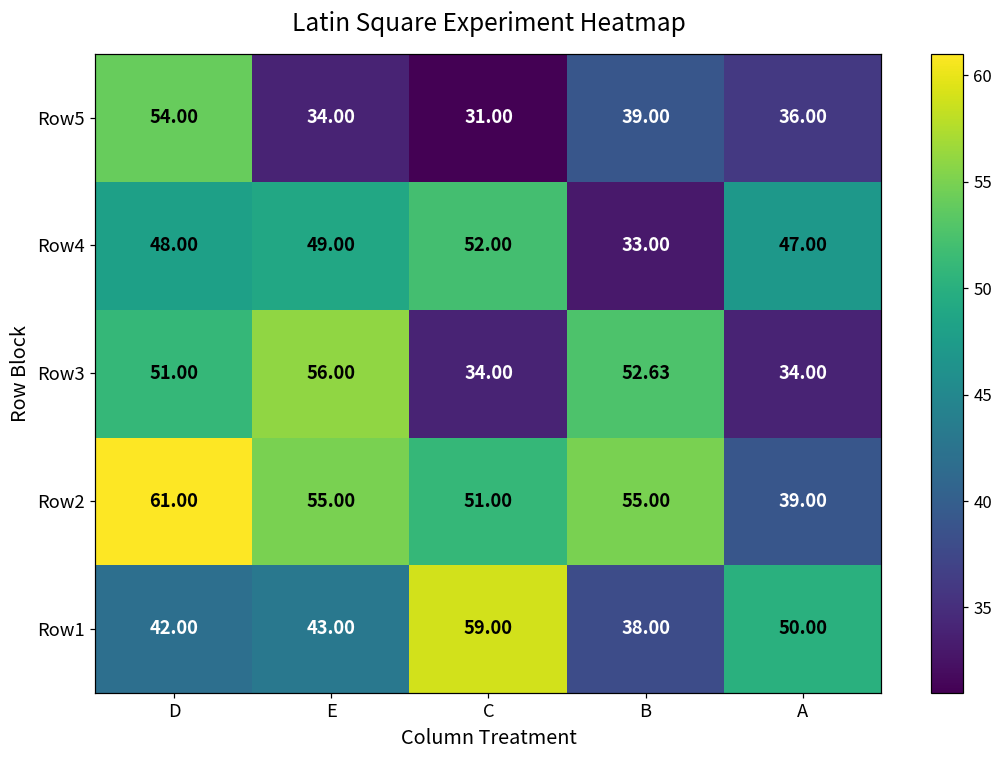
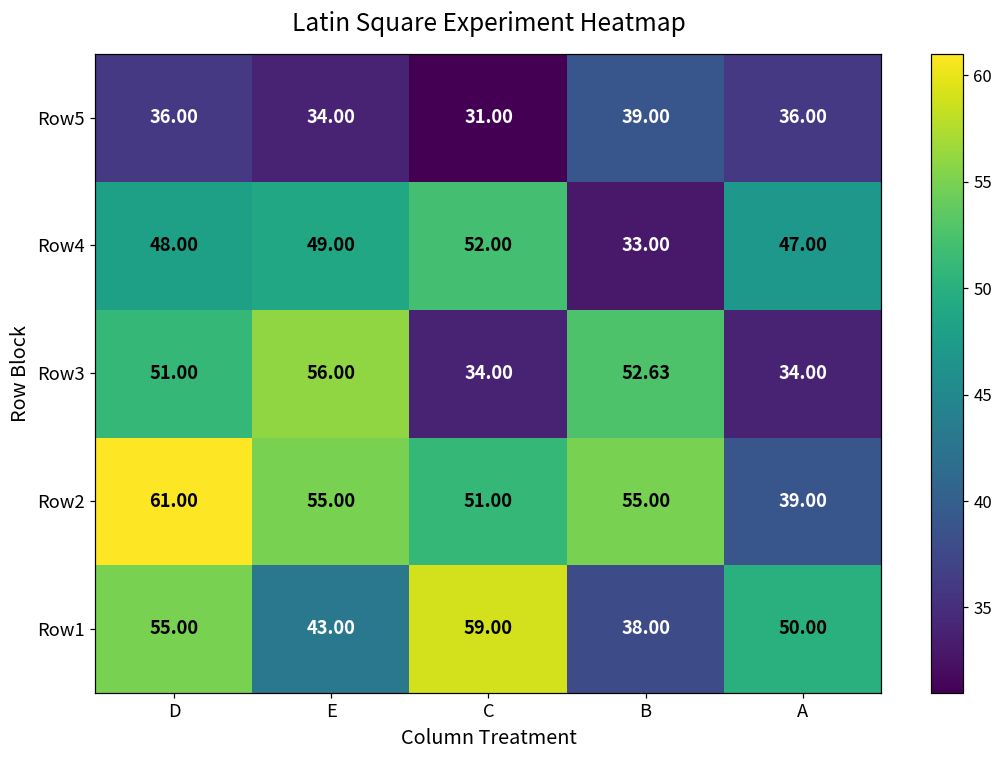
  {
    "Row5": {
-     "D": 54.00,
+     "D": 36.00,
      "E": 34.00,
      "C": 31.00,
      "B": 39.00,
      "A": 36.00
    },
    "Row4": {
      "D": 48.00,
      "E": 49.00,
      "C": 52.00,
      "B": 33.00,
      "A": 47.00
    },
    "Row3": {
      "D": 51.00,
      "E": 56.00,
      "C": 34.00,
      "B": 52.63,
      "A": 34.00
    },
    "Row2": {
      "D": 61.00,
      "E": 55.00,
      "C": 51.00,
      "B": 55.00,
      "A": 39.00
    },
    "Row1": {
-     "D": 42.00,
+     "D": 55.00,
      "E": 43.00,
      "C": 59.00,
      "B": 38.00,
      "A": 50.00
    }
  }
